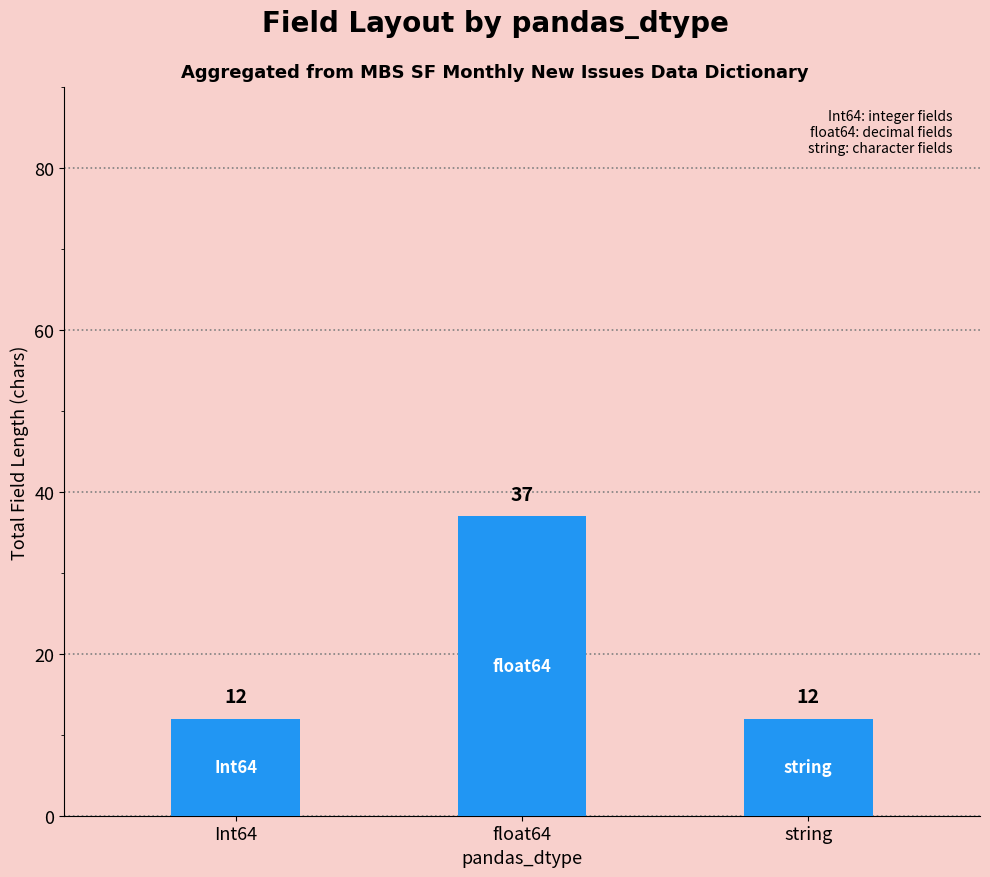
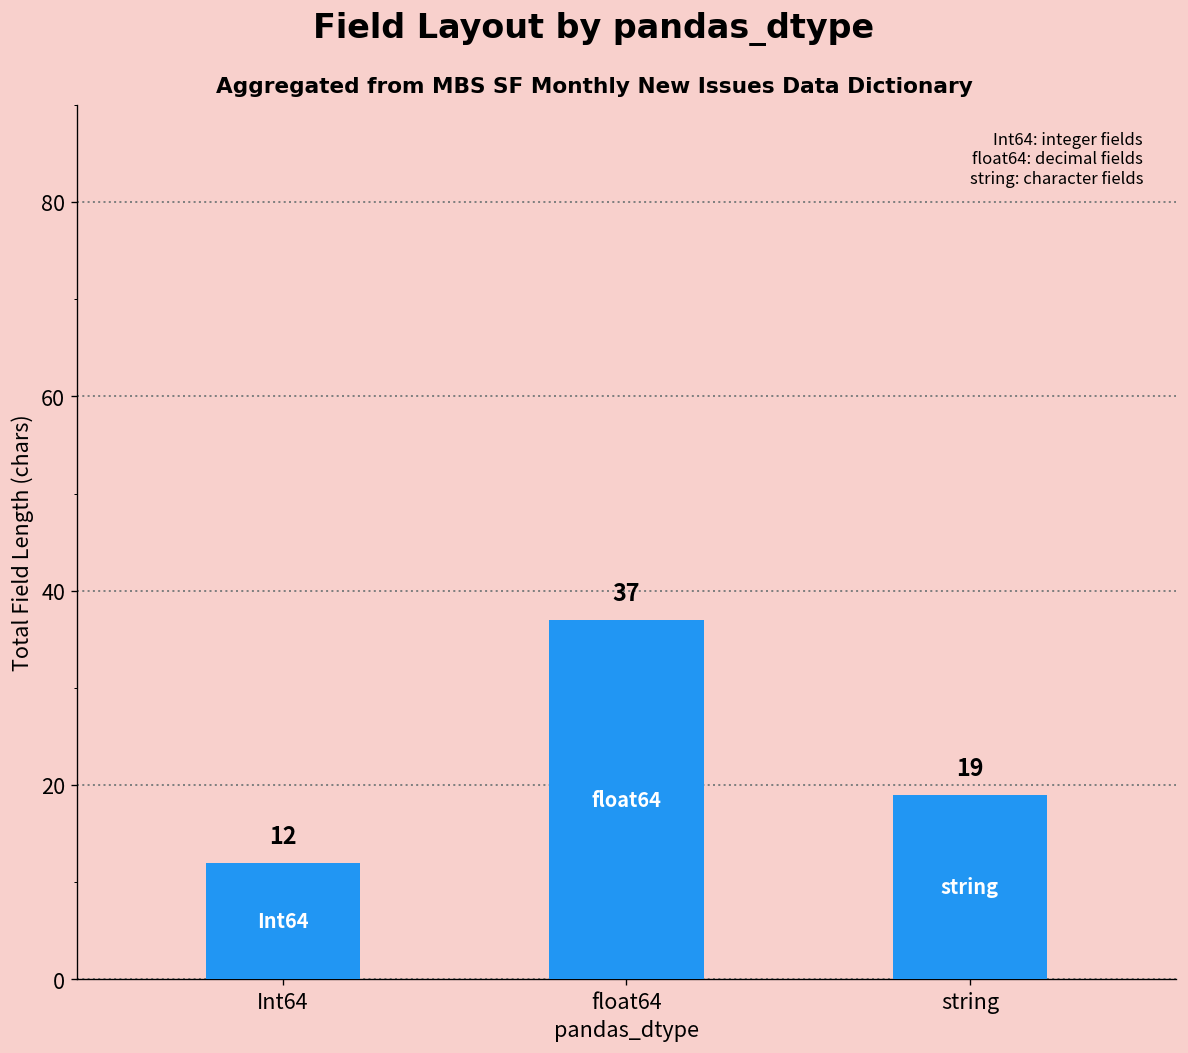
  {
    "Int64": 12,
    "float64": 37,
-   "string": 12
+   "string": 19
  }
